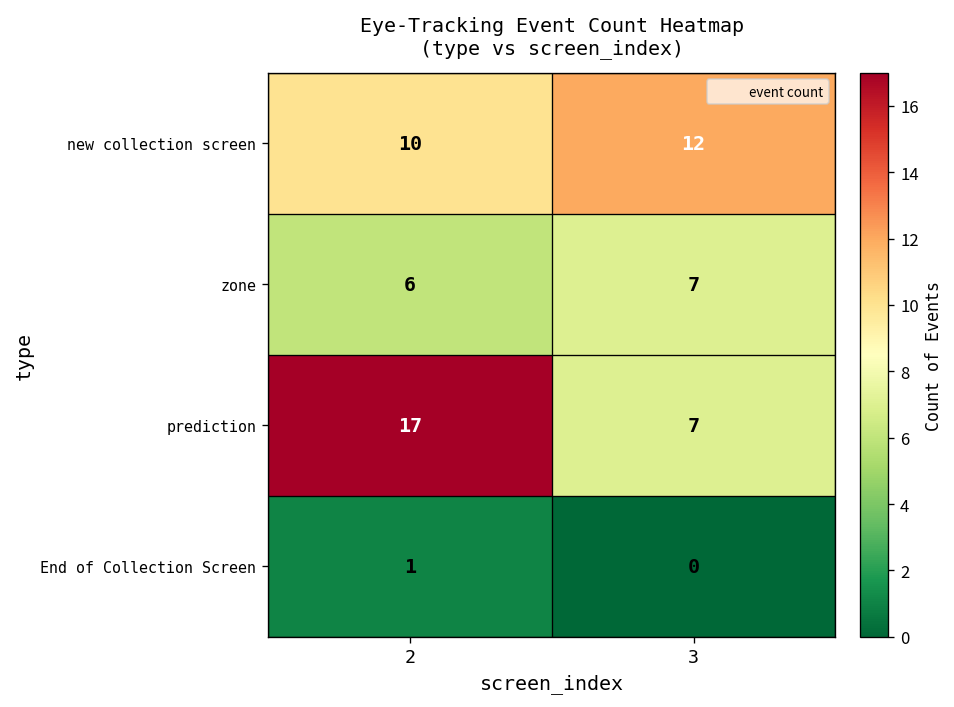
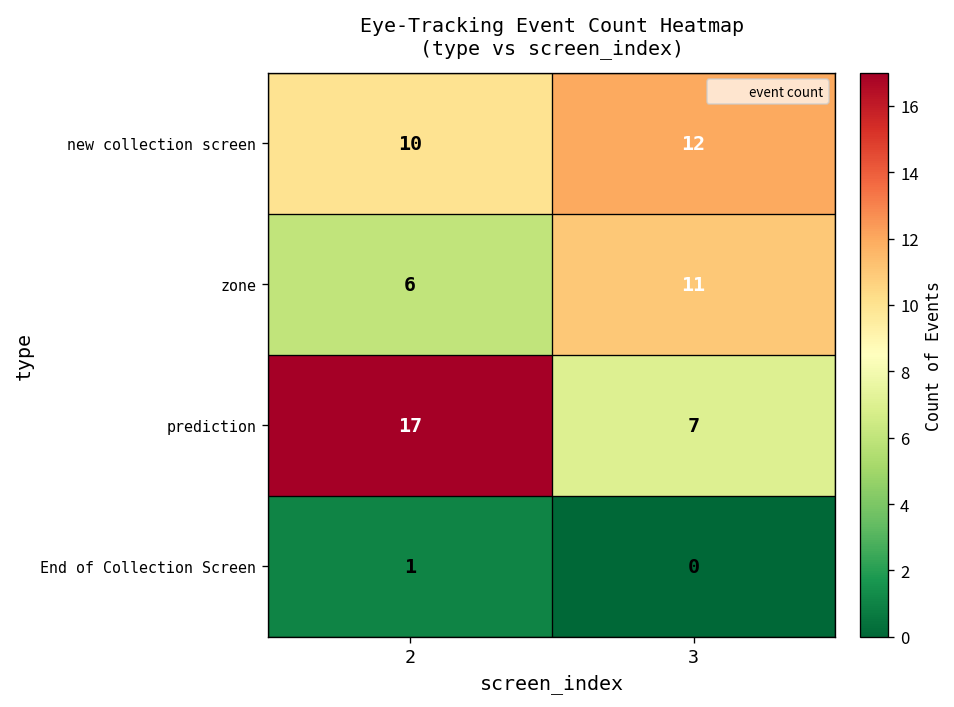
  {
    "new collection screen": {
      "2": 10,
      "3": 12
    },
    "zone": {
      "2": 6,
-     "3": 7
+     "3": 11
    },
    "prediction": {
      "2": 17,
      "3": 7
    },
    "End of Collection Screen": {
      "2": 1,
      "3": 0
    }
  }
